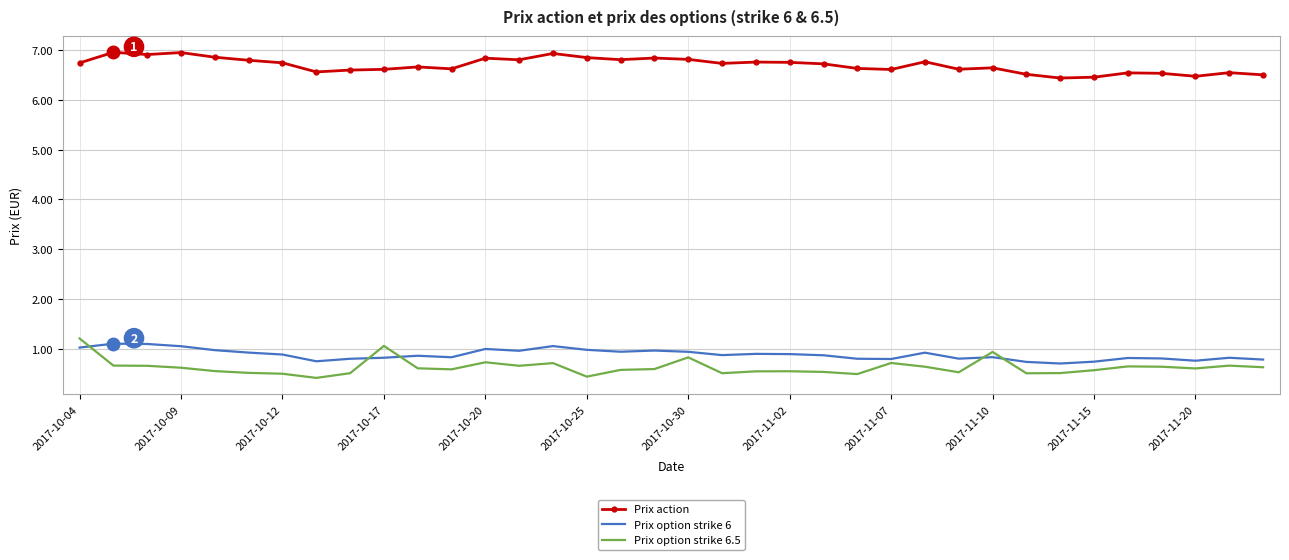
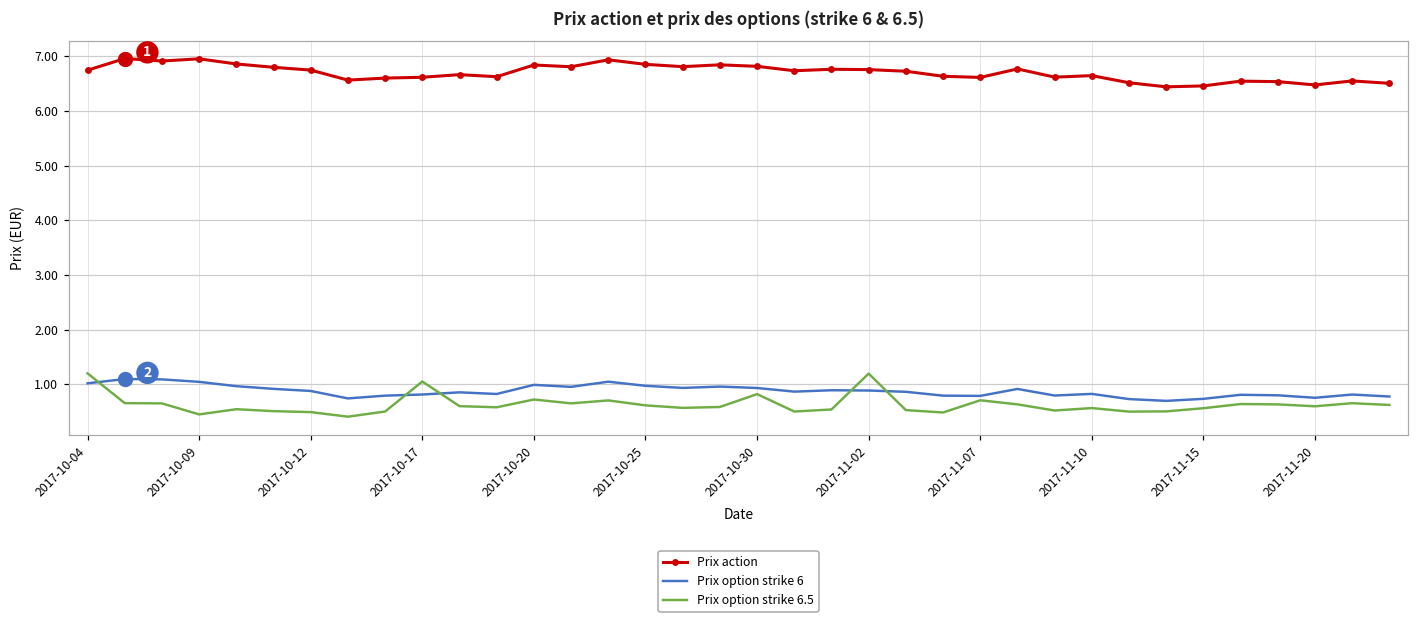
  {
    "Prix option strike 6.5": {
      "2017-10-04": 1.2,
-     "2017-10-09": 0.6,
+     "2017-10-09": 0.5,
      "2017-10-12": 0.5,
      "2017-10-17": 1.1,
      "2017-10-20": 0.7,
-     "2017-10-25": 0.4,
+     "2017-10-25": 0.6,
      "2017-10-30": 0.8,
-     "2017-11-02": 0.5,
+     "2017-11-02": 1.2,
      "2017-11-07": 0.7,
-     "2017-11-10": 0.9,
+     "2017-11-10": 0.6,
      "2017-11-15": 0.6,
      "2017-11-20": 0.6
    }
  }
